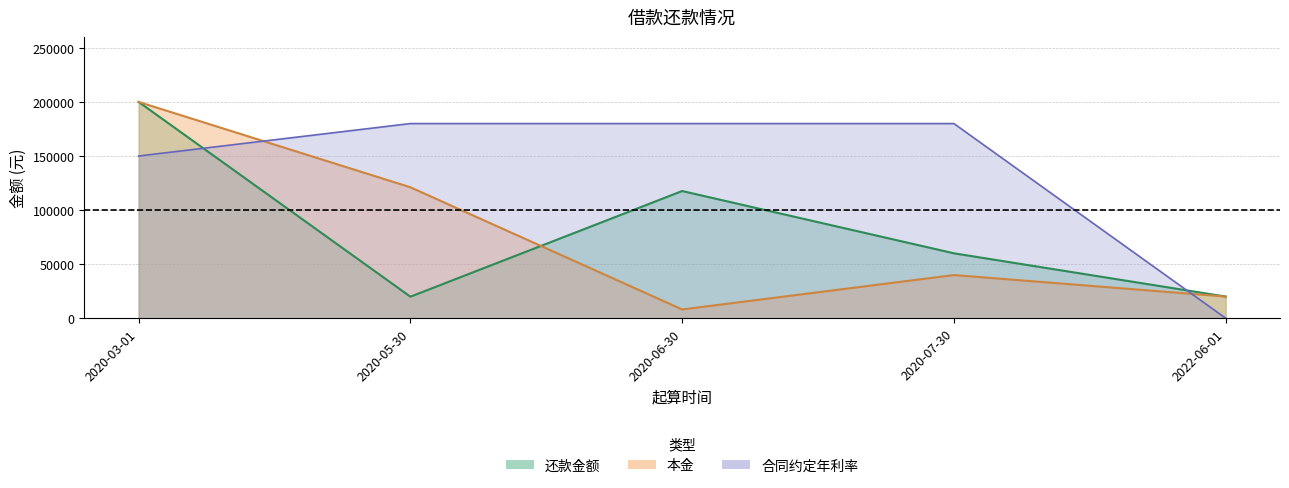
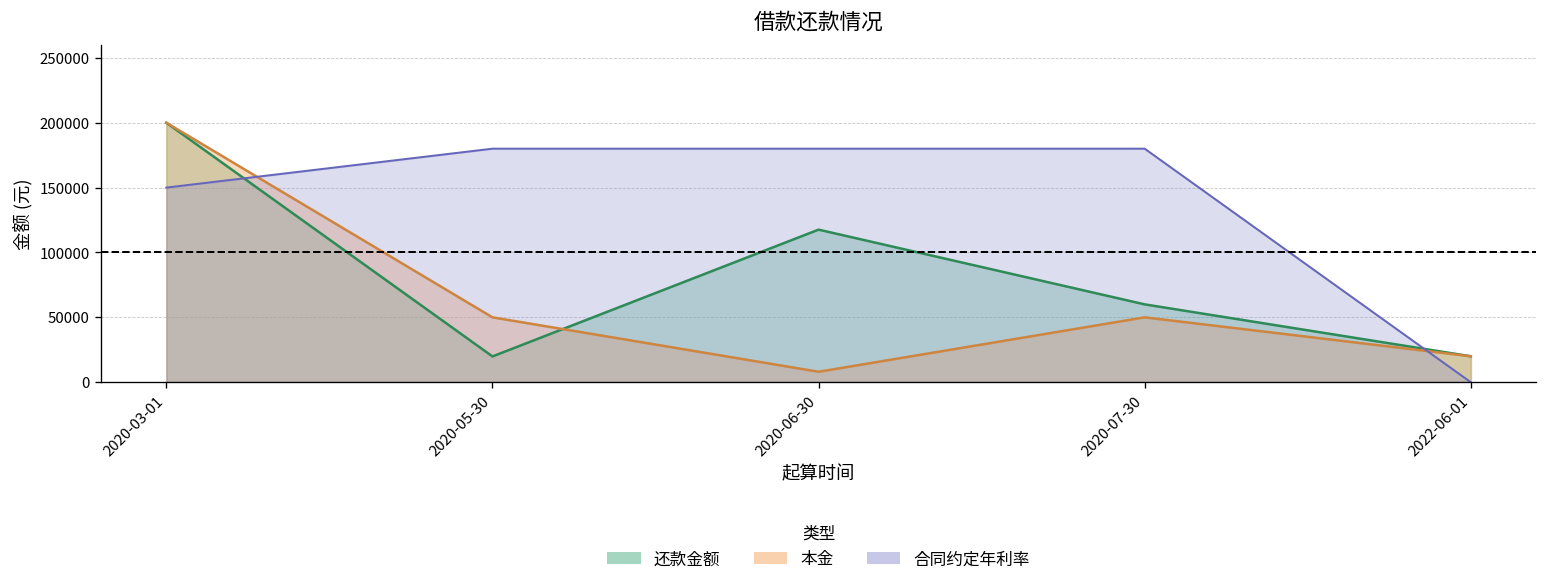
  {
    "还款金额": {
      "2020-05-30": 20000,
      "2020-06-30": 118000,
      "2020-07-30": 60000
    },
    "本金": {
-     "2020-05-30": 121000,
+     "2020-05-30": 50000,
      "2020-06-30": 8000,
-     "2020-07-30": 40000
+     "2020-07-30": 50000
    }
  }
